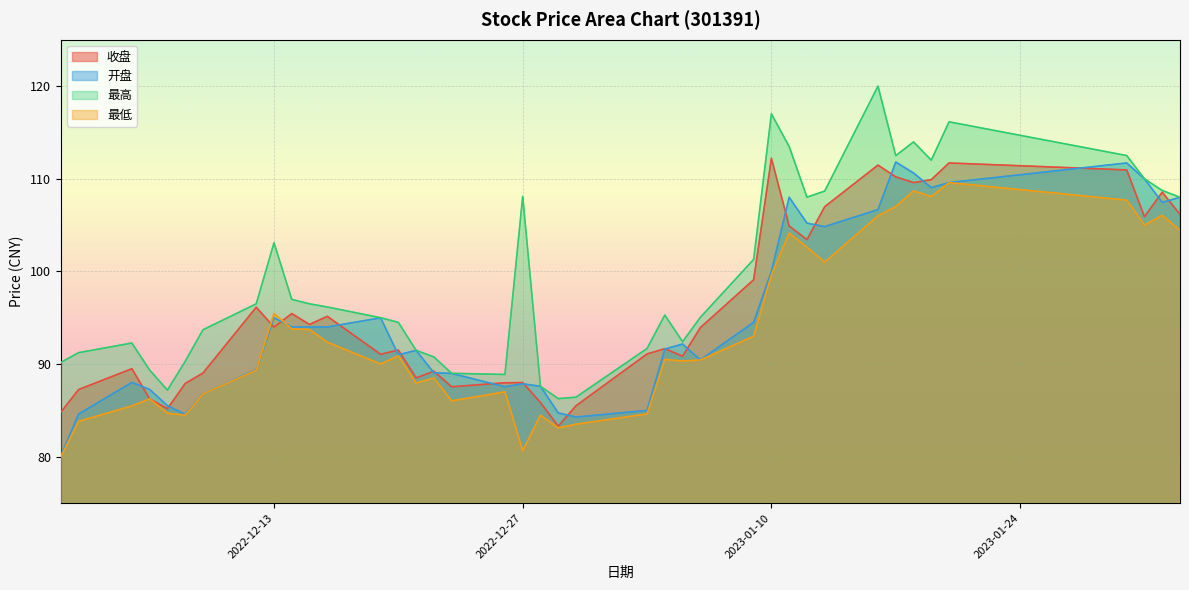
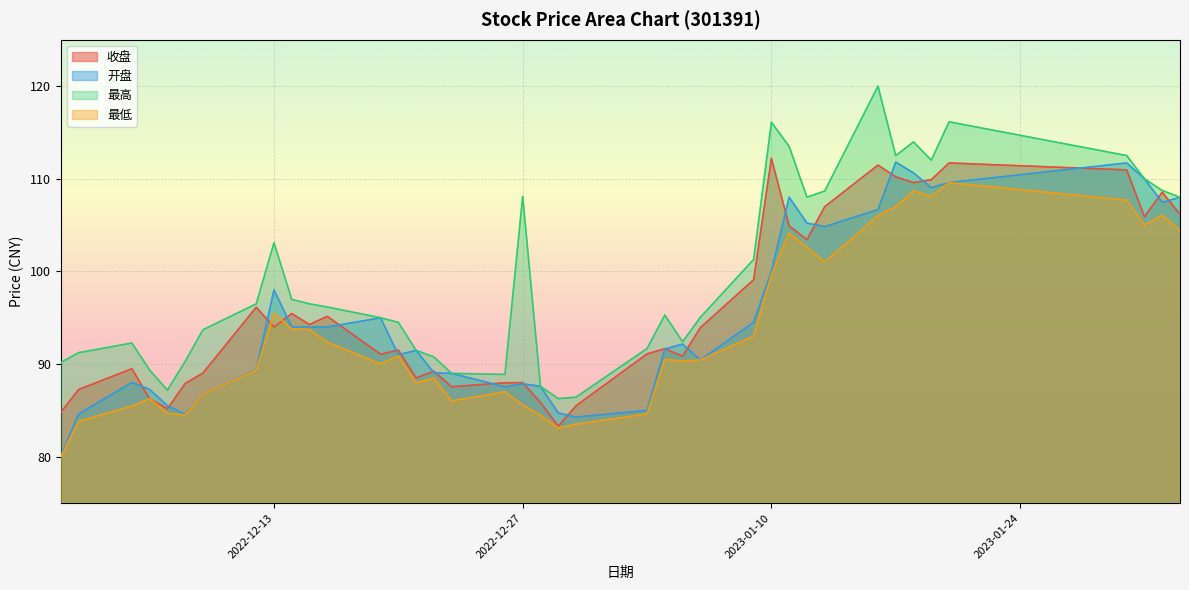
  {
    "收盘": {
      "2022-12-13": 94,
      "2023-01-10": 112
    },
    "开盘": {
-     "2022-12-13": 95,
+     "2022-12-13": 98,
      "2023-01-10": 100
    },
    "最高": {
      "2022-12-13": 103,
      "2022-12-27": 108,
-     "2023-01-10": 117
+     "2023-01-10": 116
    },
    "最低": {
      "2022-12-13": 95,
-     "2022-12-27": 81,
+     "2022-12-27": 86,
      "2023-01-10": 100
    }
  }
